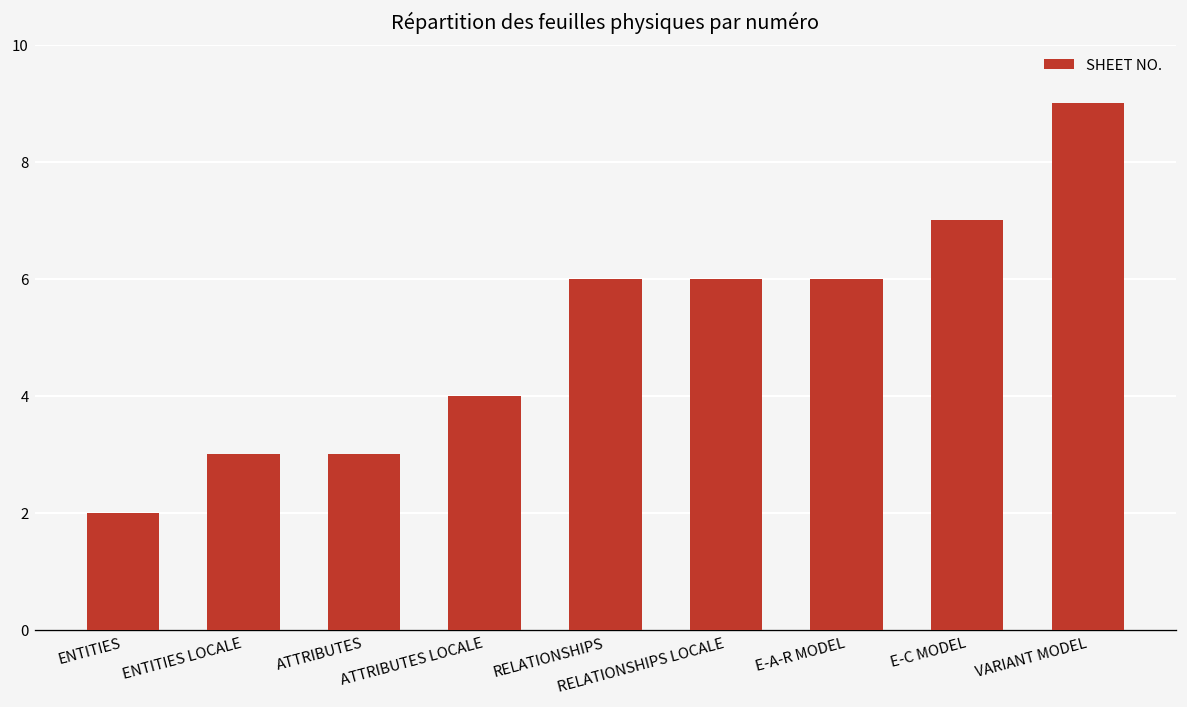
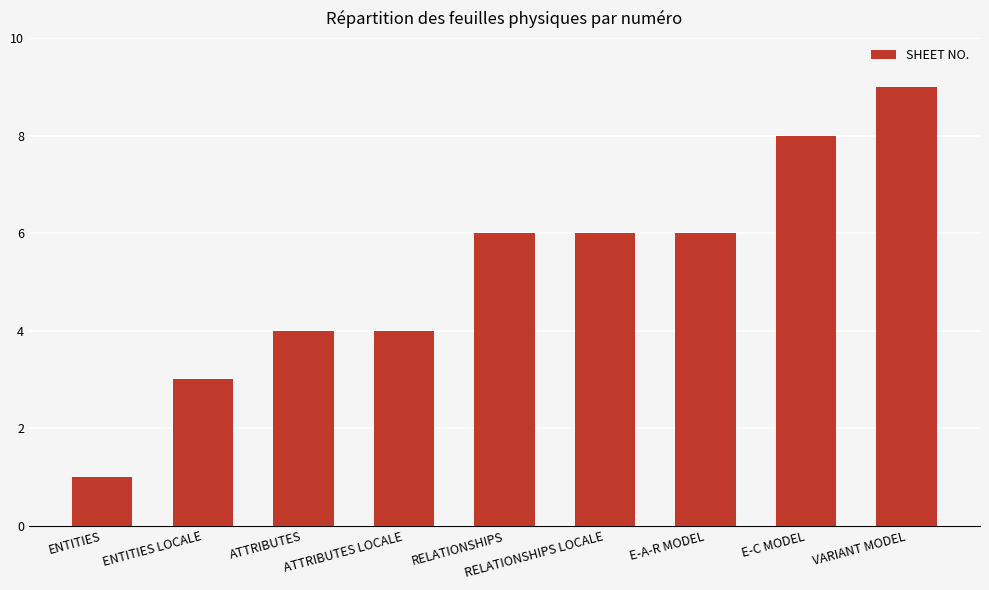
  {
-   "ENTITIES": 2,
+   "ENTITIES": 1,
    "ENTITIES LOCALE": 3,
-   "ATTRIBUTES": 3,
+   "ATTRIBUTES": 4,
    "ATTRIBUTES LOCALE": 4,
    "RELATIONSHIPS": 6,
    "RELATIONSHIPS LOCALE": 6,
    "E-A-R MODEL": 6,
-   "E-C MODEL": 7,
+   "E-C MODEL": 8,
    "VARIANT MODEL": 9
  }
